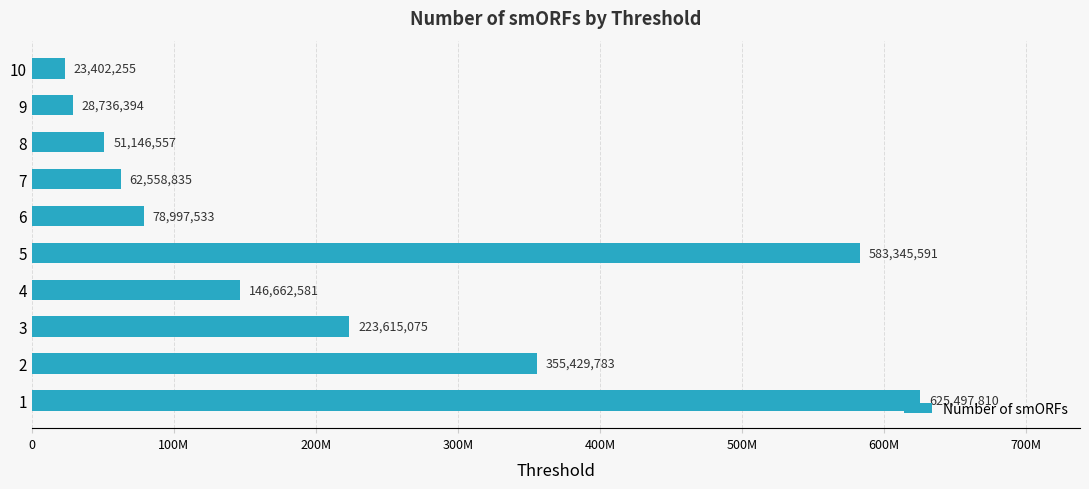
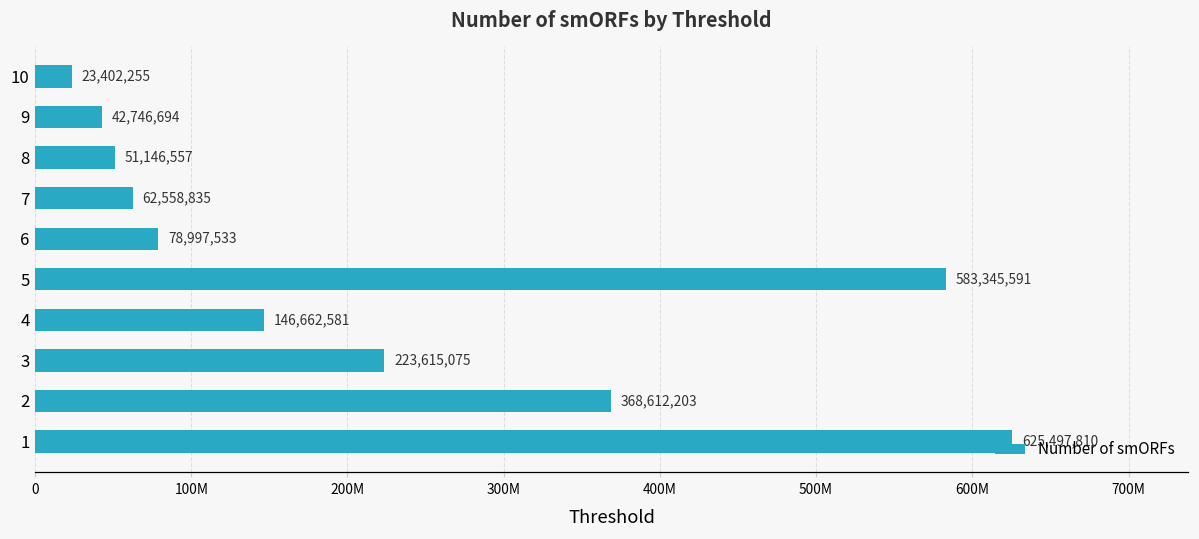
  {
    "10": "23,402,255",
-   "9": "28,736,394",
+   "9": "42,746,694",
    "8": "51,146,557",
    "7": "62,558,835",
    "6": "78,997,533",
    "5": "583,345,591",
    "4": "146,662,581",
    "3": "223,615,075",
-   "2": "355,429,783",
+   "2": "368,612,203",
    "1": "625,497,810"
  }
